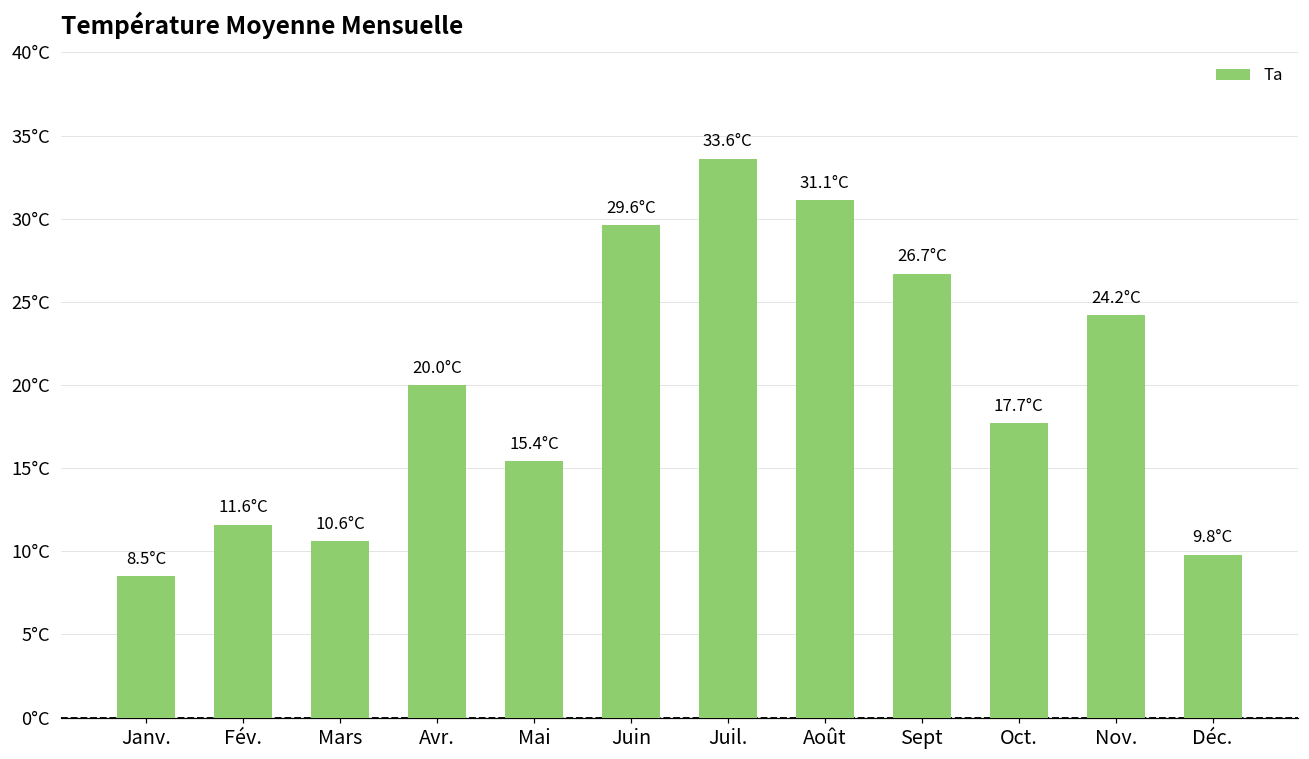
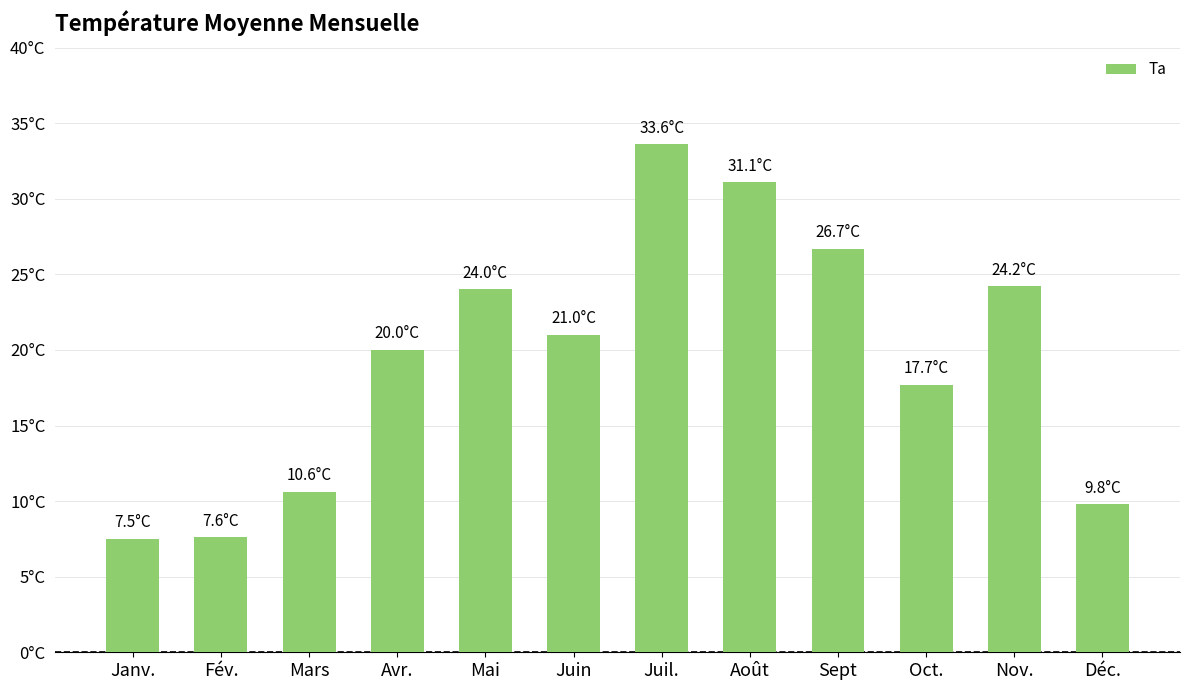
  {
-   "Janv.": "8.5°C",
-   "Fév.": "11.6°C",
+   "Janv.": "7.5°C",
+   "Fév.": "7.6°C",
    "Mars": "10.6°C",
    "Avr.": "20.0°C",
-   "Mai": "15.4°C",
-   "Juin": "29.6°C",
+   "Mai": "24.0°C",
+   "Juin": "21.0°C",
    "Juil.": "33.6°C",
    "Août": "31.1°C",
    "Sept": "26.7°C",
    "Oct.": "17.7°C",
    "Nov.": "24.2°C",
    "Déc.": "9.8°C"
  }
